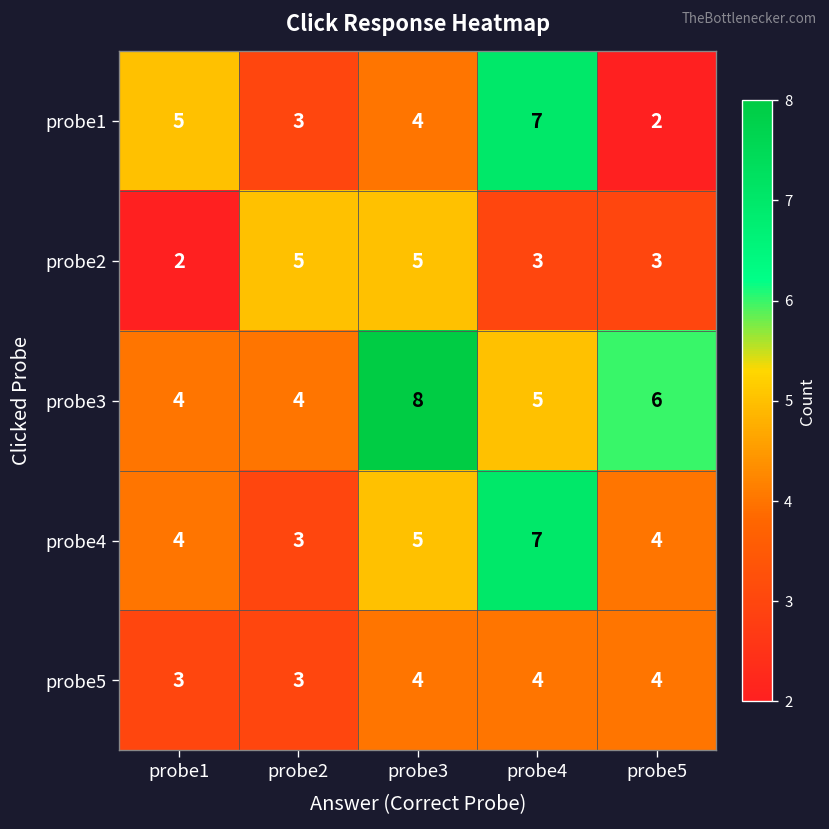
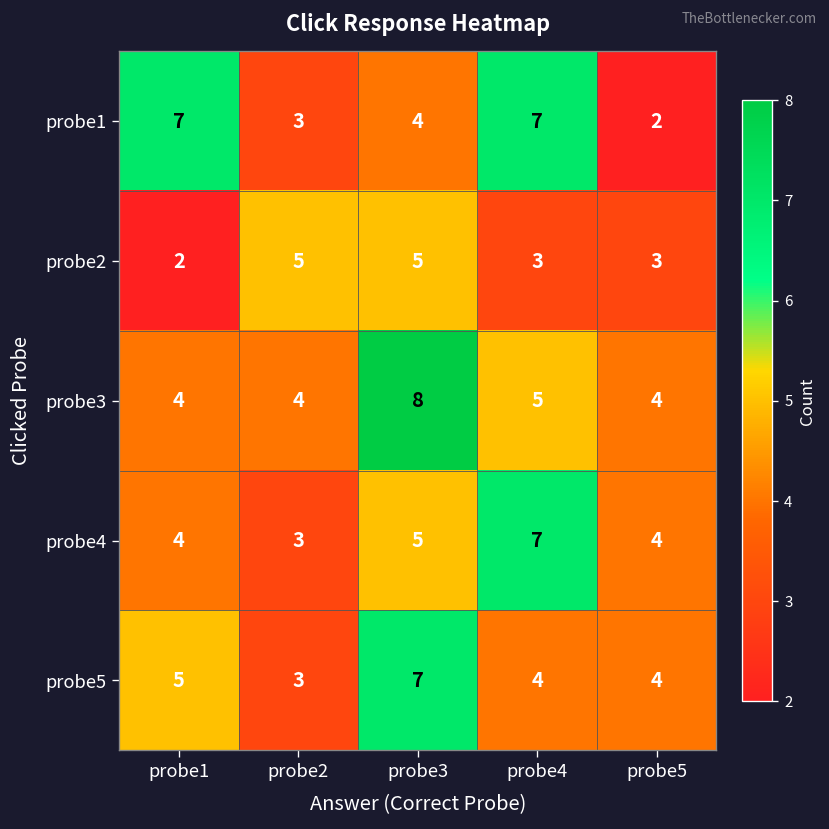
  {
    "probe1": {
-     "probe1": 5,
+     "probe1": 7,
      "probe2": 3,
      "probe3": 4,
      "probe4": 7,
      "probe5": 2
    },
    "probe2": {
      "probe1": 2,
      "probe2": 5,
      "probe3": 5,
      "probe4": 3,
      "probe5": 3
    },
    "probe3": {
      "probe1": 4,
      "probe2": 4,
      "probe3": 8,
      "probe4": 5,
-     "probe5": 6
+     "probe5": 4
    },
    "probe4": {
      "probe1": 4,
      "probe2": 3,
      "probe3": 5,
      "probe4": 7,
      "probe5": 4
    },
    "probe5": {
-     "probe1": 3,
+     "probe1": 5,
      "probe2": 3,
-     "probe3": 4,
+     "probe3": 7,
      "probe4": 4,
      "probe5": 4
    }
  }
